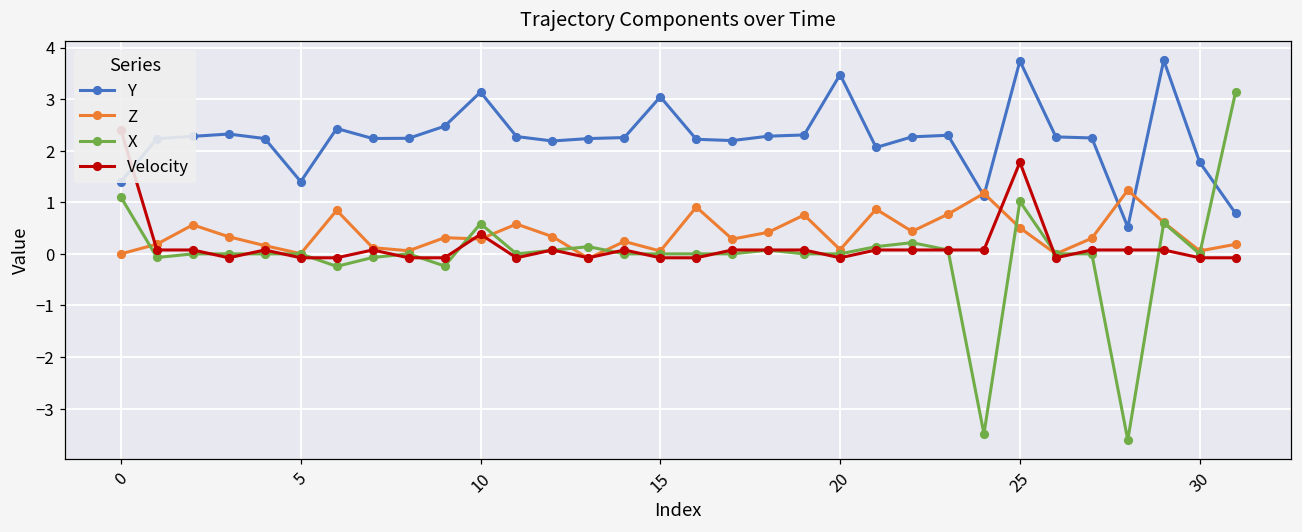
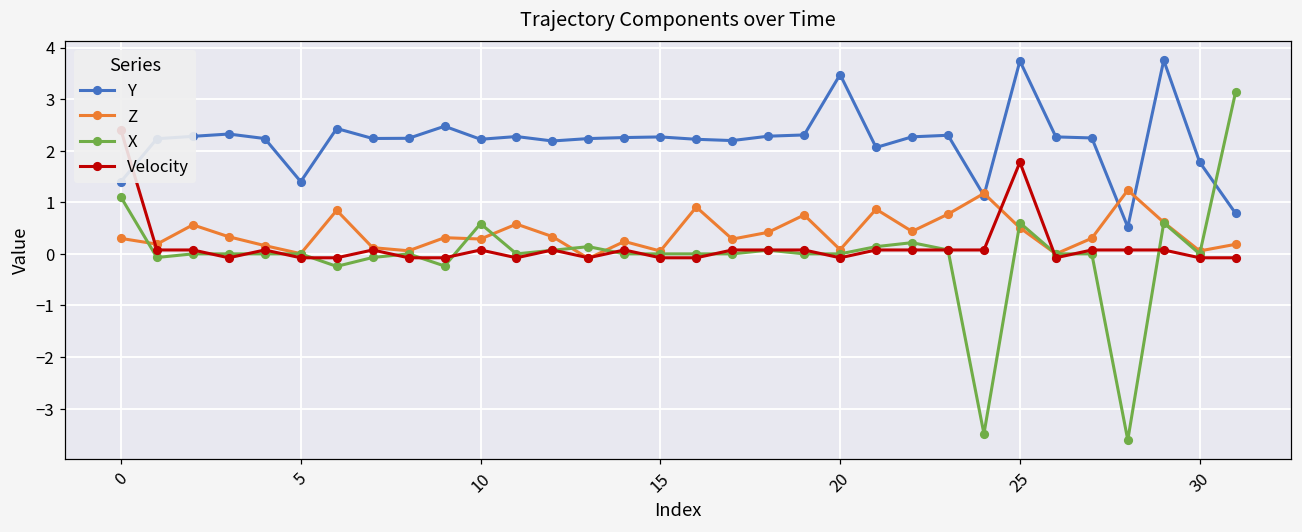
  {
    "Y": {
      "5": 1.4,
-     "10": 3.1,
-     "15": 3.0,
+     "10": 2.2,
+     "15": 2.3,
      "20": 3.5,
      "25": 3.7,
      "30": 1.8
    },
    "Z": {
-     "0": 0.0,
+     "0": 0.3,
      "10": 0.3,
      "15": 0.1,
      "20": 0.1,
      "25": 0.5,
      "30": 0.1
    },
    "X": {
      "0": 1.1,
      "10": 0.6,
      "15": 0.0,
      "20": 0.0,
-     "25": 1.0,
+     "25": 0.6,
      "30": 0.0
    },
    "Velocity": {
      "5": -0.1,
-     "10": 0.4,
+     "10": 0.1,
      "15": -0.1,
      "20": -0.1,
      "25": 1.8,
      "30": -0.1
    }
  }
